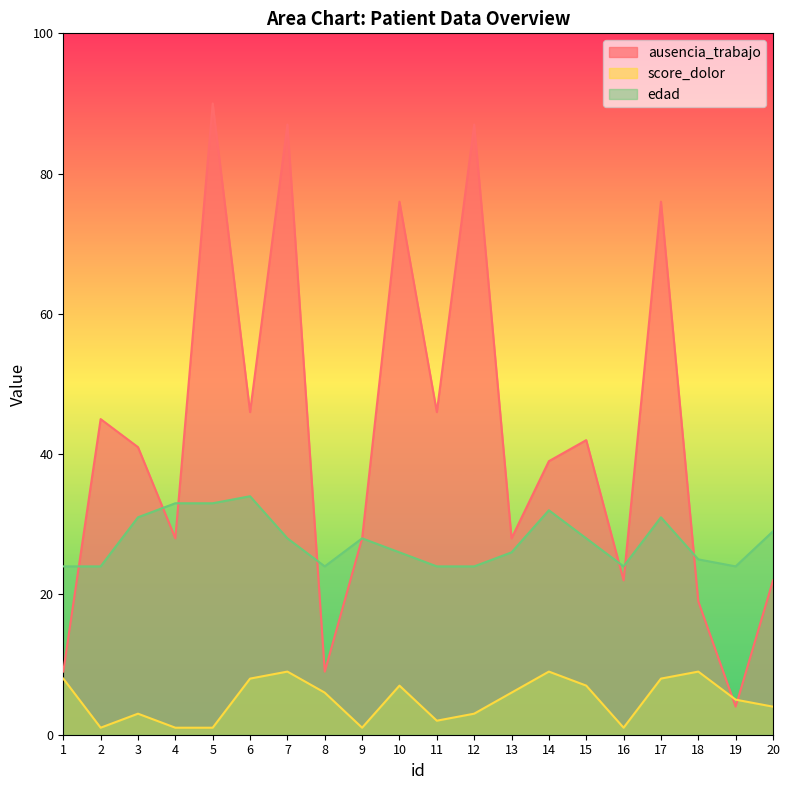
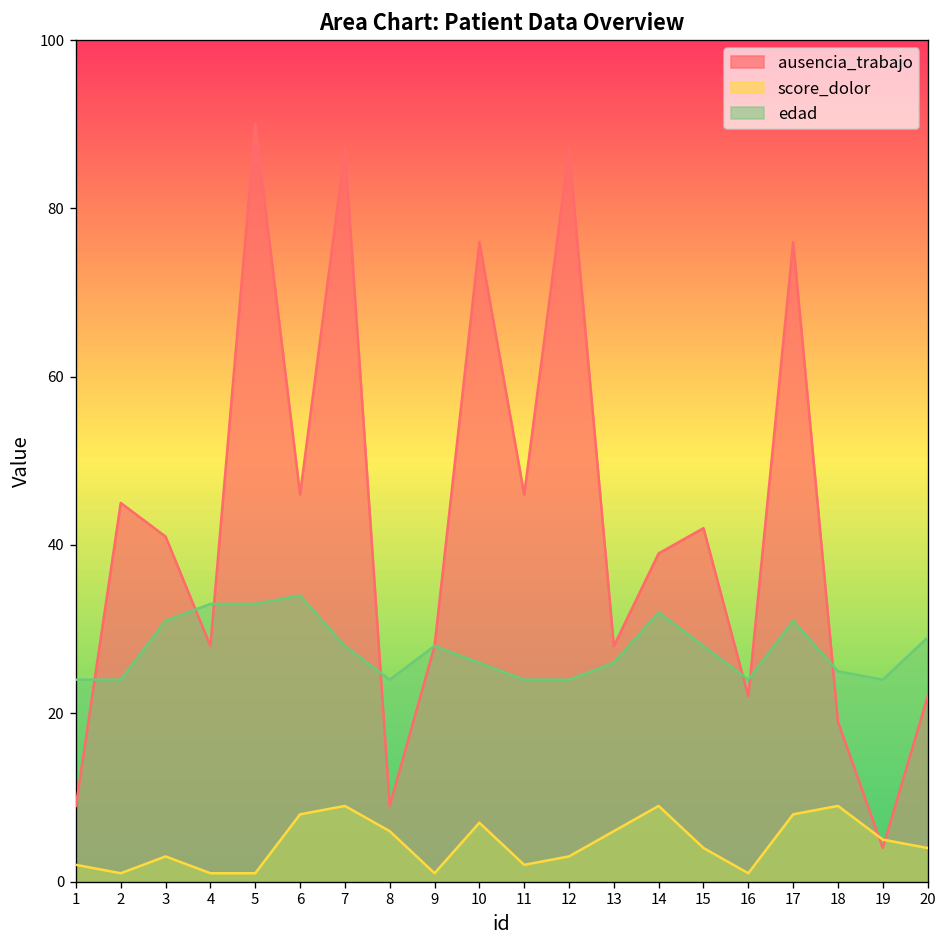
  {
    "ausencia_trabajo": {
      "1": 9,
      "2": 45,
      "3": 41,
      "4": 28,
      "5": 90,
      "6": 46,
      "7": 87,
      "8": 9,
      "10": 76,
      "11": 46,
      "12": 87,
      "13": 28,
      "14": 39,
      "15": 42,
      "16": 22,
      "17": 76,
      "18": 19,
      "19": 4,
      "20": 22
    },
    "score_dolor": {
-     "1": 8,
+     "1": 2,
      "2": 1,
      "3": 3,
      "4": 1,
      "5": 1,
      "6": 8,
      "7": 9,
      "8": 6,
      "9": 1,
      "10": 7,
      "11": 2,
      "12": 3,
      "13": 6,
      "14": 9,
-     "15": 7,
+     "15": 4,
      "16": 1,
      "17": 8,
      "18": 9,
      "19": 5,
      "20": 4
    },
    "edad": {
      "1": 24,
      "2": 24,
      "3": 31,
      "4": 33,
      "5": 33,
      "6": 34,
      "7": 28,
      "8": 24,
      "10": 26,
      "11": 24,
      "12": 24,
      "13": 26,
      "14": 32,
      "15": 28,
      "16": 24,
      "17": 31,
      "18": 25,
      "19": 24,
      "20": 29
    }
  }
